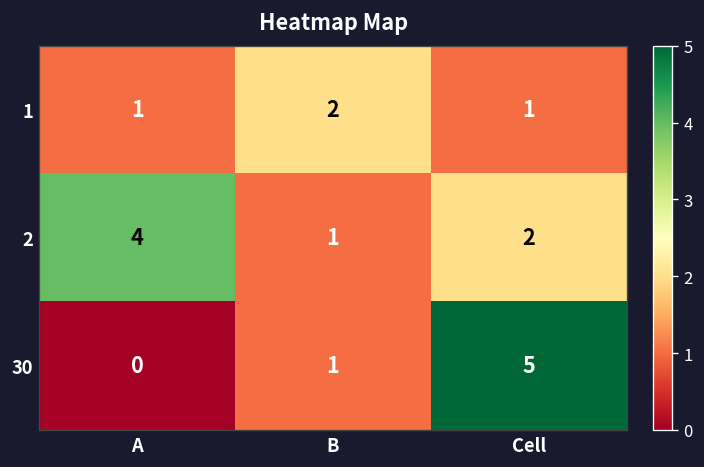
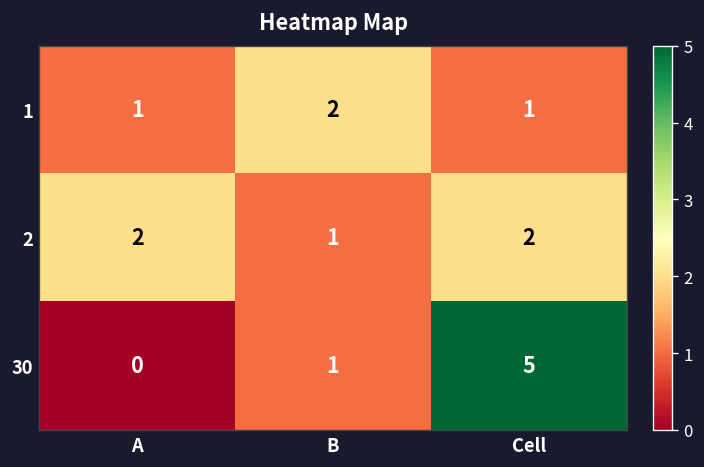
  {
    "1": {
      "A": 1,
      "B": 2,
      "Cell": 1
    },
    "2": {
-     "A": 4,
+     "A": 2,
      "B": 1,
      "Cell": 2
    },
    "30": {
      "A": 0,
      "B": 1,
      "Cell": 5
    }
  }
